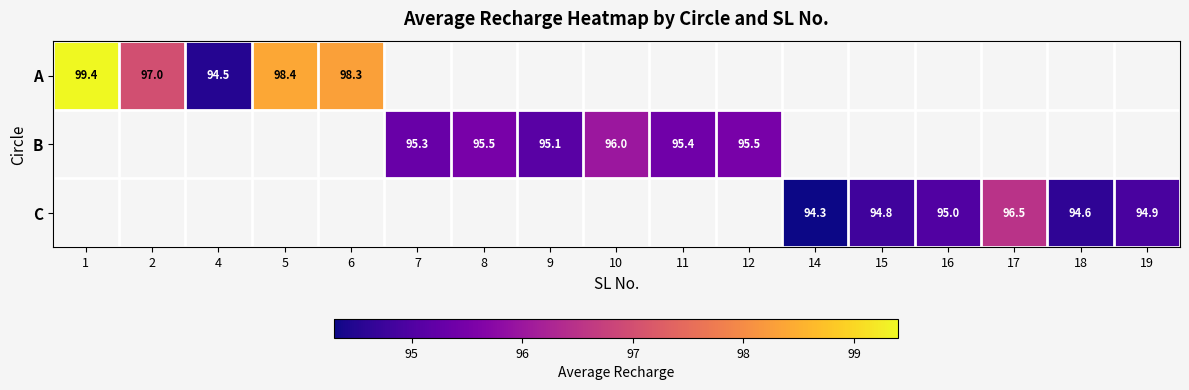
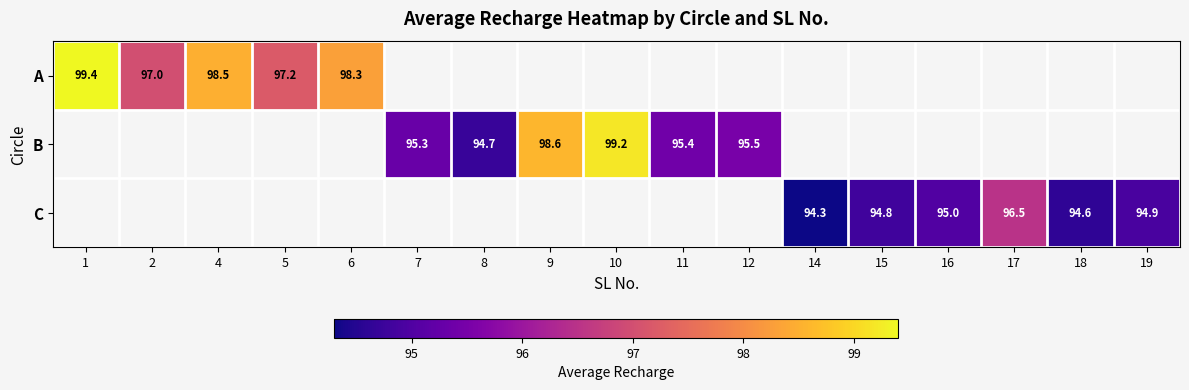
  {
    "A": {
      "1": 99.4,
      "2": 97.0,
-     "4": 94.5,
-     "5": 98.4,
+     "4": 98.5,
+     "5": 97.2,
      "6": 98.3
    },
    "B": {
      "7": 95.3,
-     "8": 95.5,
-     "9": 95.1,
-     "10": 96.0,
+     "8": 94.7,
+     "9": 98.6,
+     "10": 99.2,
      "11": 95.4,
      "12": 95.5
    },
    "C": {
      "14": 94.3,
      "15": 94.8,
      "16": 95.0,
      "17": 96.5,
      "18": 94.6,
      "19": 94.9
    }
  }
